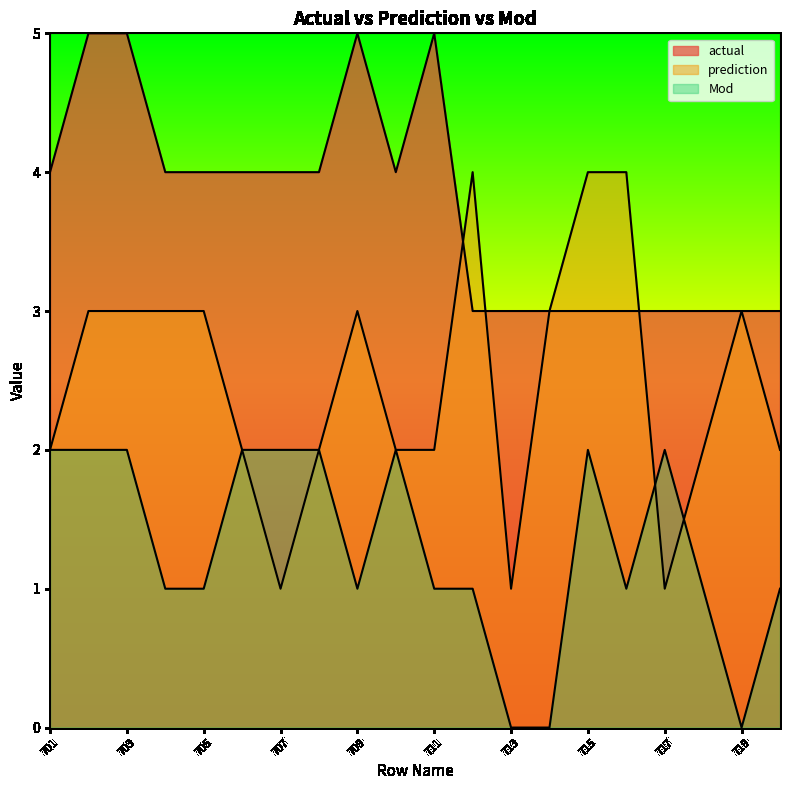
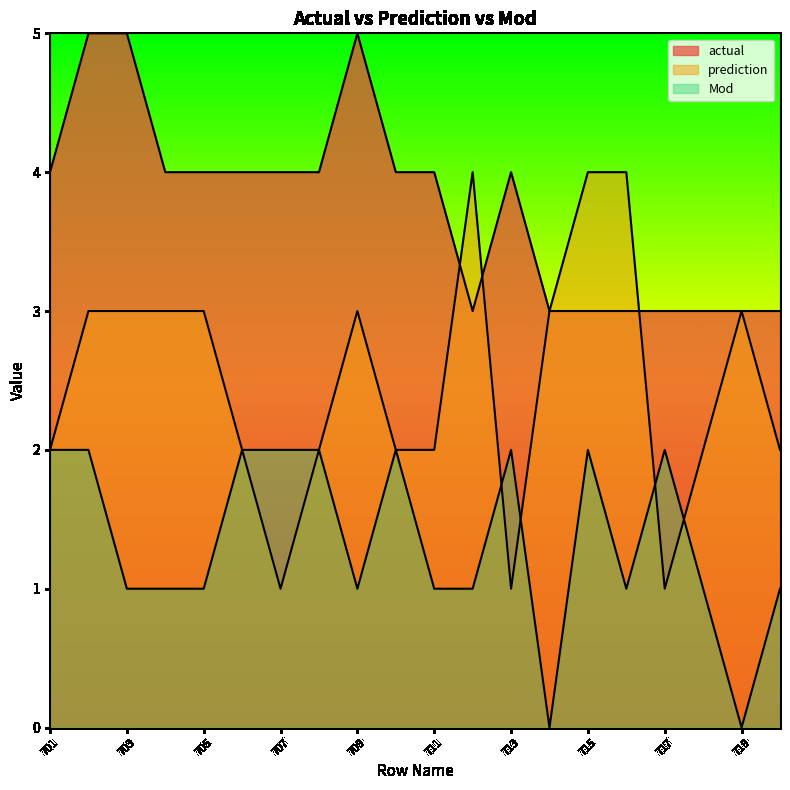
  {
    "actual": {
      "701": 4,
      "703": 5,
      "705": 4,
      "707": 4,
      "709": 5,
-     "711": 5,
-     "713": 3,
+     "711": 4,
+     "713": 4,
      "715": 3,
      "717": 3
    },
    "prediction": {
      "703": 3,
      "705": 3,
      "707": 1,
      "709": 3,
      "711": 2,
      "713": 1,
      "715": 4,
      "717": 1
    },
    "Mod": {
-     "703": 2,
+     "703": 1,
      "705": 1,
      "707": 2,
      "709": 1,
      "711": 1,
-     "713": 0,
+     "713": 2,
      "715": 2,
      "717": 2,
      "719": 0
    }
  }
